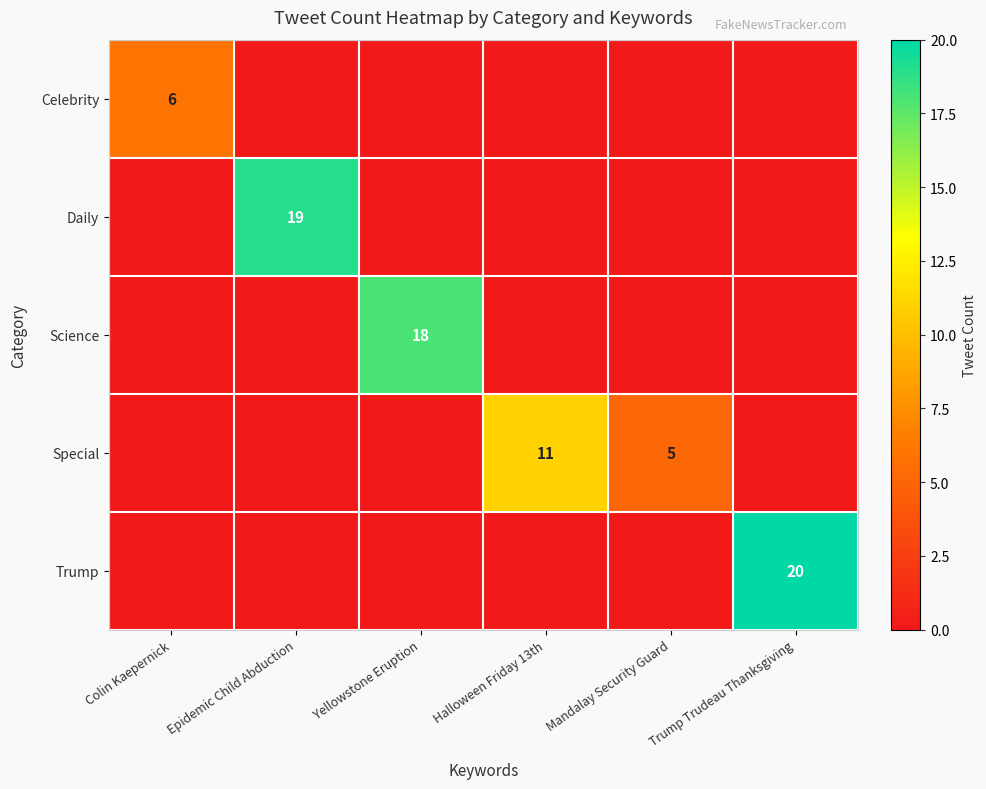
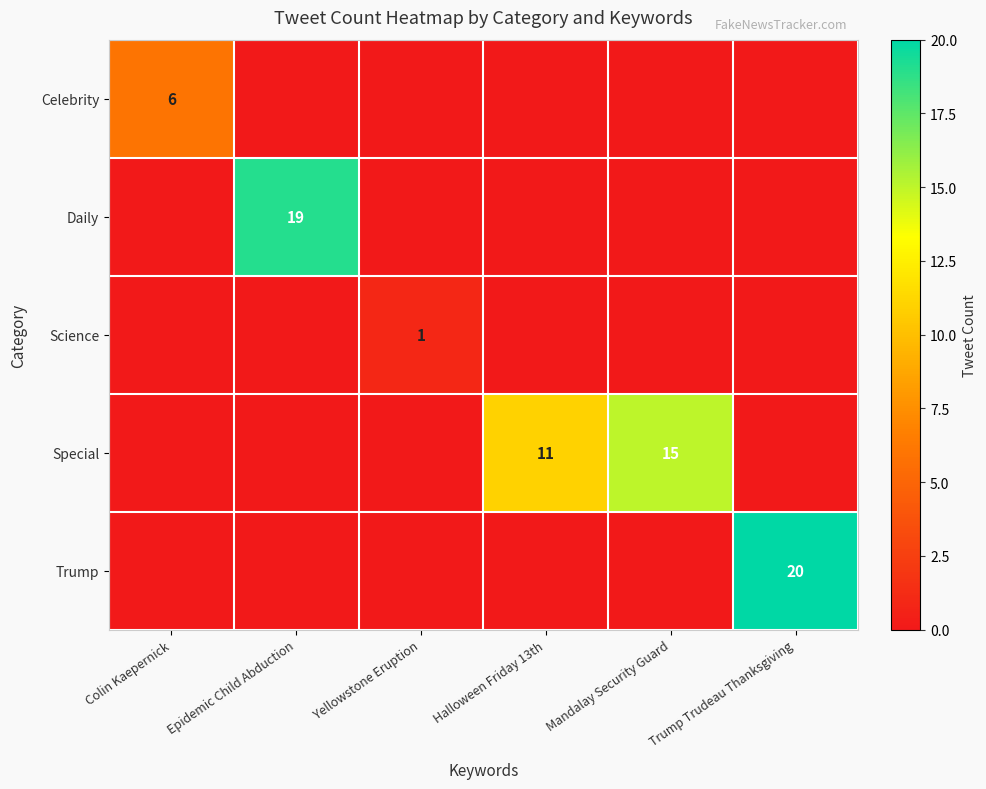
  {
    "Celebrity": {
      "Colin Kaepernick": 6
    },
    "Daily": {
      "Epidemic Child Abduction": 19
    },
    "Science": {
-     "Yellowstone Eruption": 18
+     "Yellowstone Eruption": 1
    },
    "Special": {
      "Halloween Friday 13th": 11,
-     "Mandalay Security Guard": 5
+     "Mandalay Security Guard": 15
    },
    "Trump": {
      "Trump Trudeau Thanksgiving": 20
    }
  }
